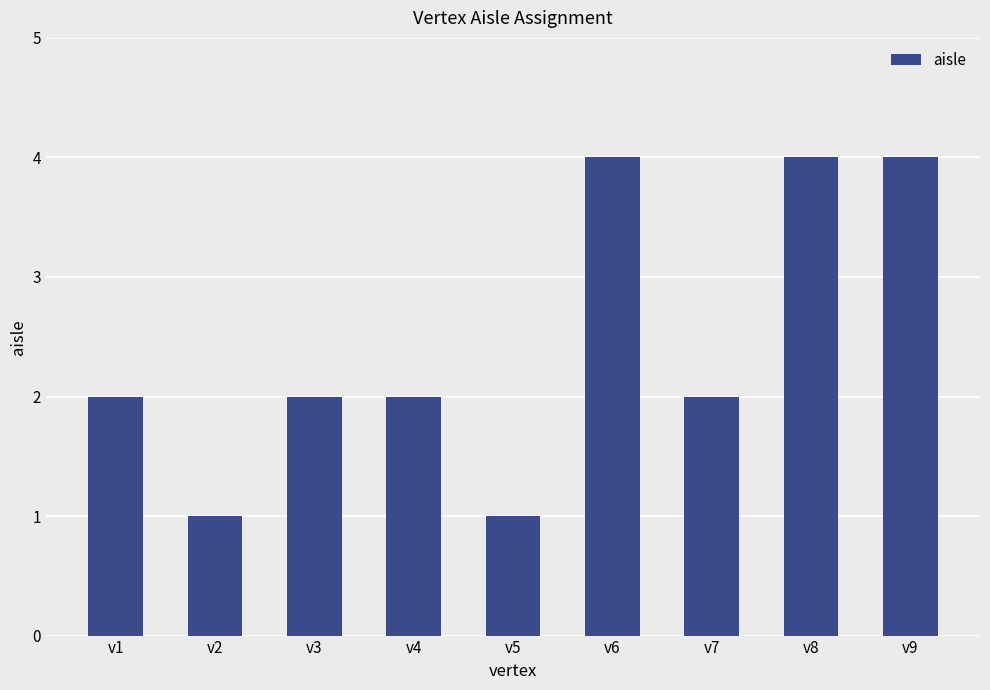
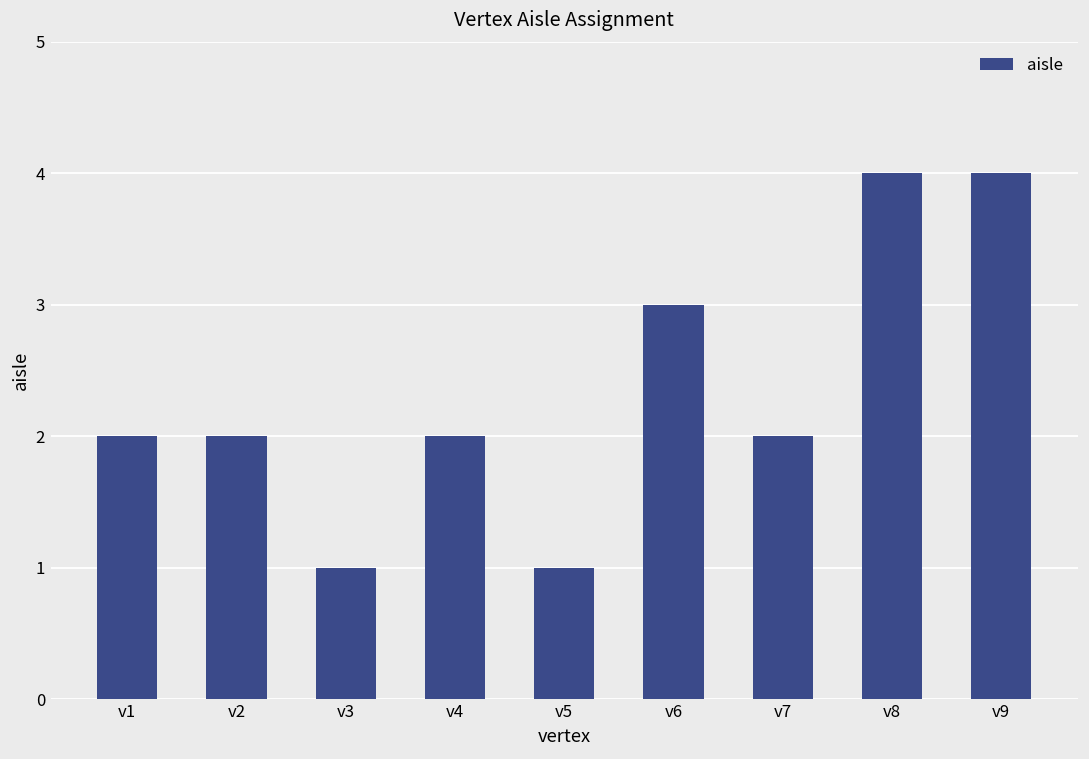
  {
    "v1": 2,
-   "v2": 1,
-   "v3": 2,
+   "v2": 2,
+   "v3": 1,
    "v4": 2,
    "v5": 1,
-   "v6": 4,
+   "v6": 3,
    "v7": 2,
    "v8": 4,
    "v9": 4
  }
